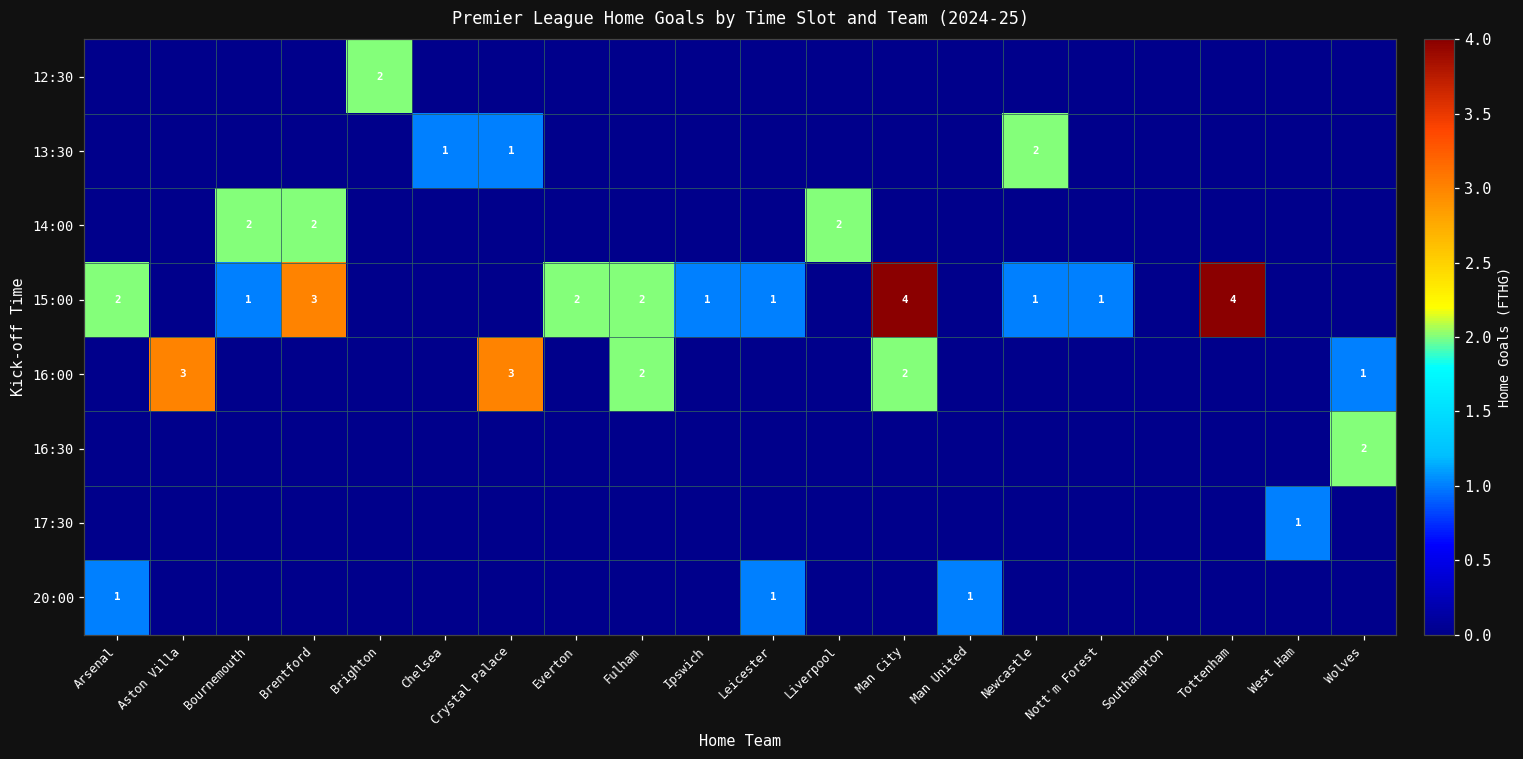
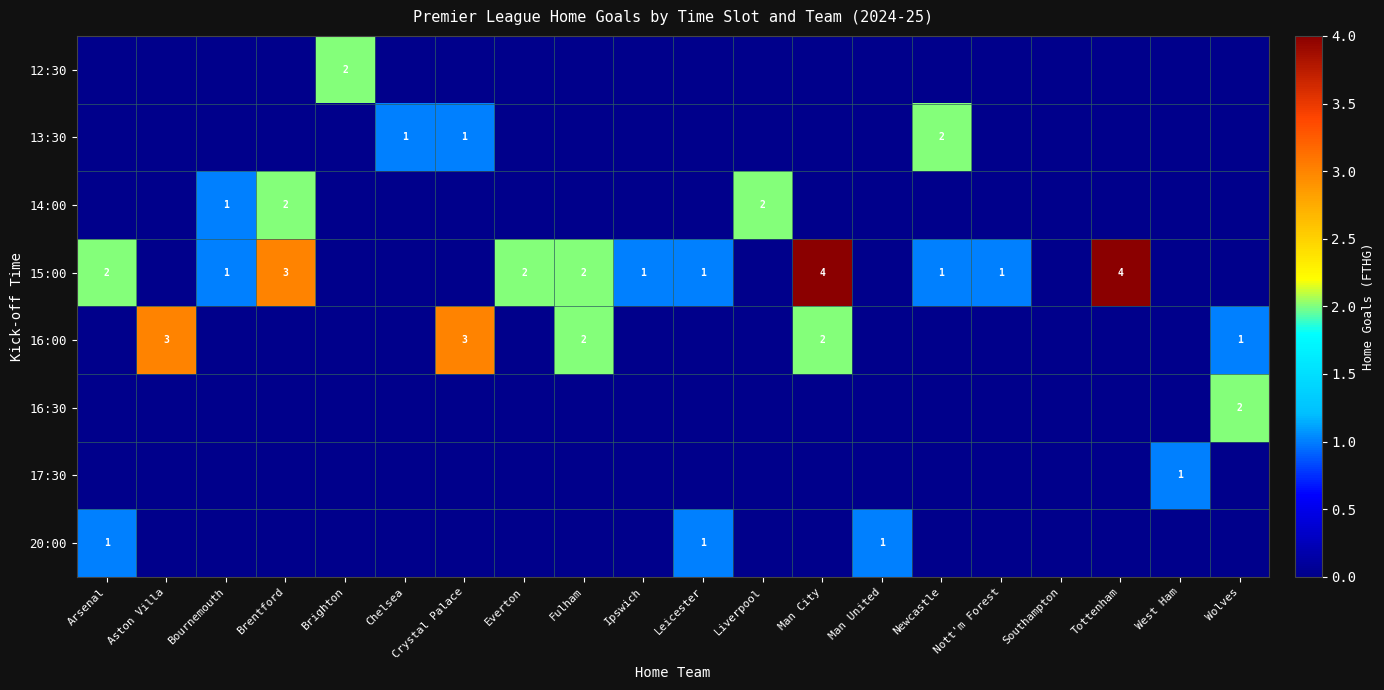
  {
    "12:30": {
      "Brighton": 2
    },
    "13:30": {
      "Chelsea": 1,
      "Crystal Palace": 1,
      "Newcastle": 2
    },
    "14:00": {
-     "Bournemouth": 2,
+     "Bournemouth": 1,
      "Brentford": 2,
      "Liverpool": 2
    },
    "15:00": {
      "Arsenal": 2,
      "Bournemouth": 1,
      "Brentford": 3,
      "Everton": 2,
      "Fulham": 2,
      "Ipswich": 1,
      "Leicester": 1,
      "Man City": 4,
      "Newcastle": 1,
      "Nott'm Forest": 1,
      "Tottenham": 4
    },
    "16:00": {
      "Aston Villa": 3,
      "Crystal Palace": 3,
      "Fulham": 2,
      "Man City": 2,
      "Wolves": 1
    },
    "16:30": {
      "Wolves": 2
    },
    "17:30": {
      "West Ham": 1
    },
    "20:00": {
      "Arsenal": 1,
      "Leicester": 1,
      "Man United": 1
    }
  }
